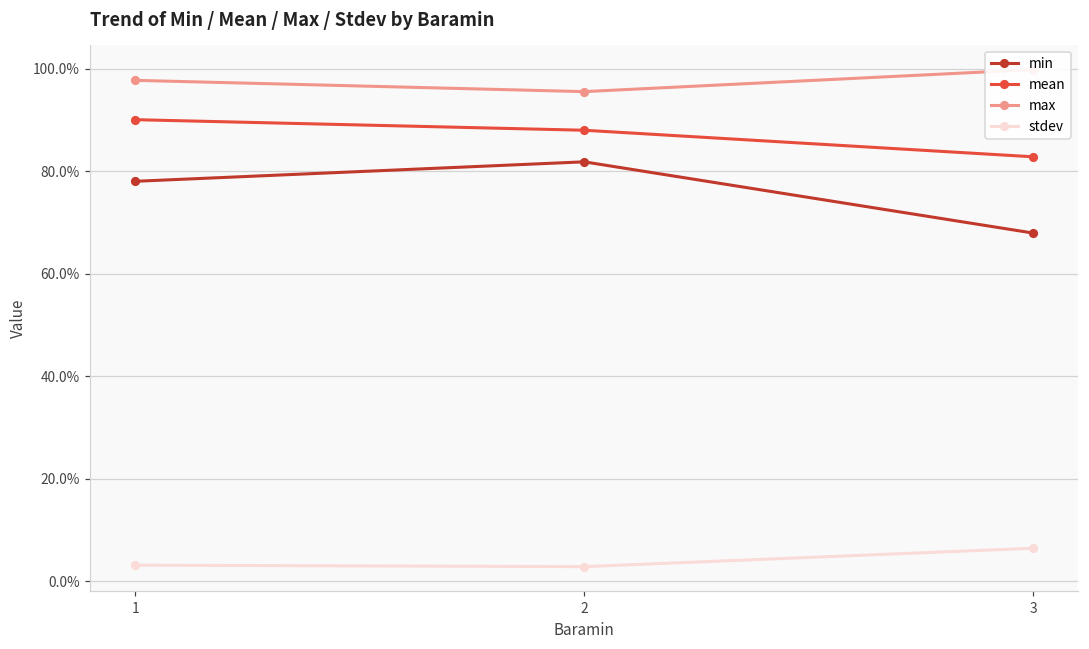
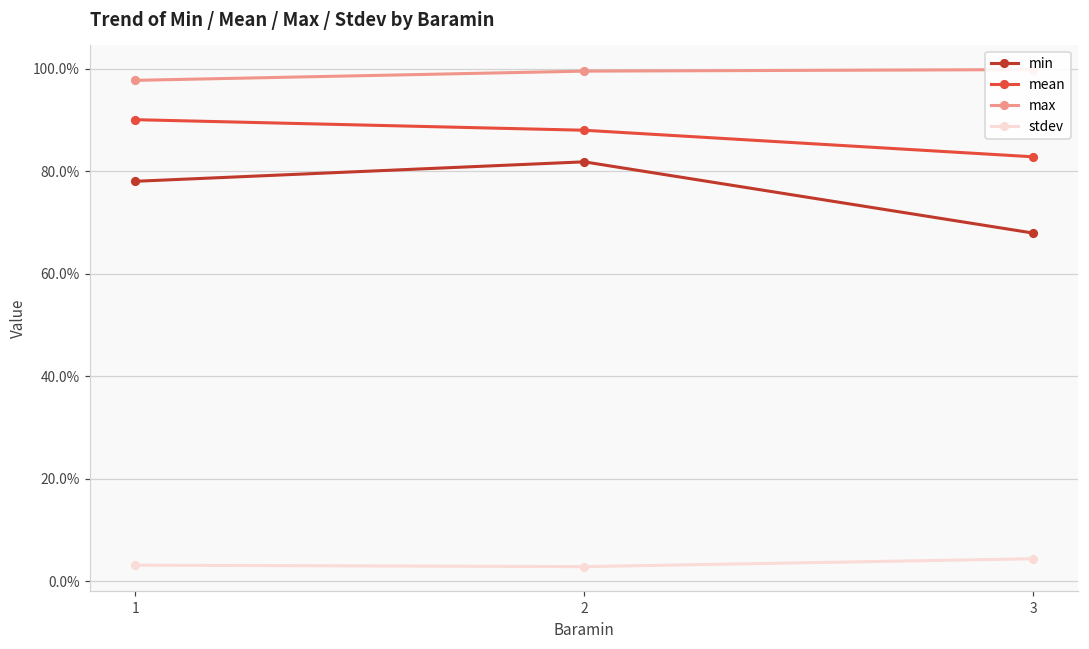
  {
    "max": {
      "1": "98%",
-     "2": "96%"
+     "2": "100%"
    },
    "stdev": {
      "1": "3%",
      "2": "3%",
-     "3": "6%"
+     "3": "4%"
    }
  }
